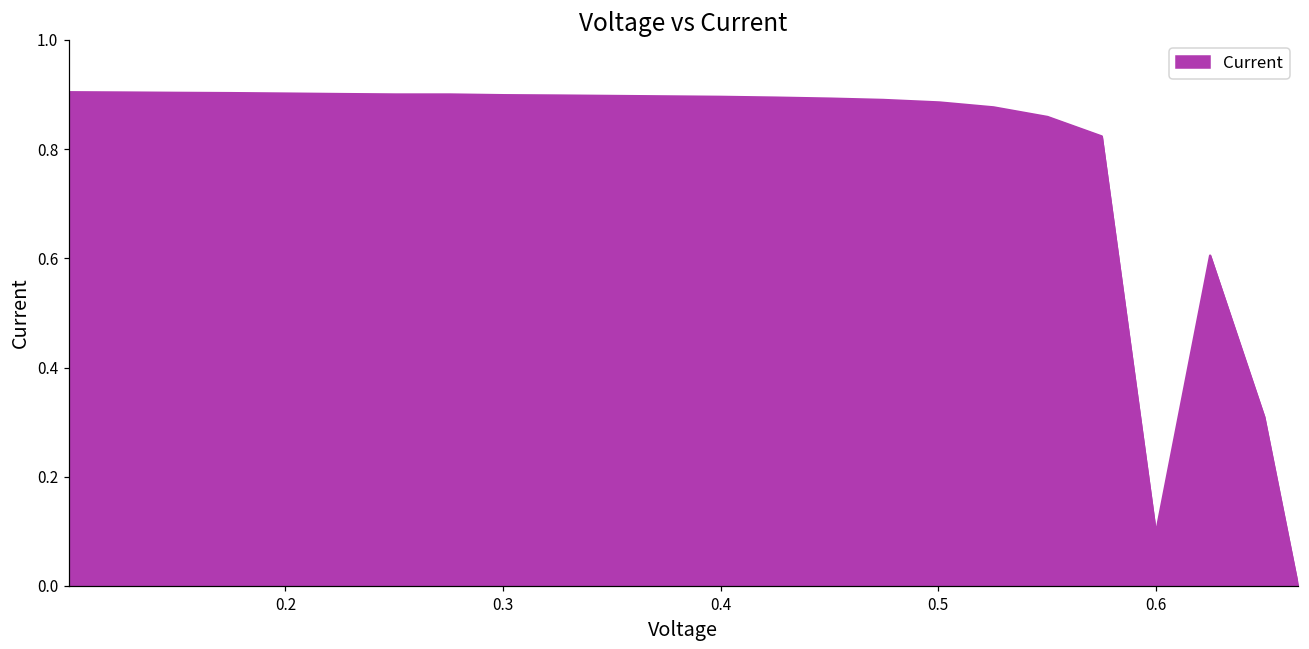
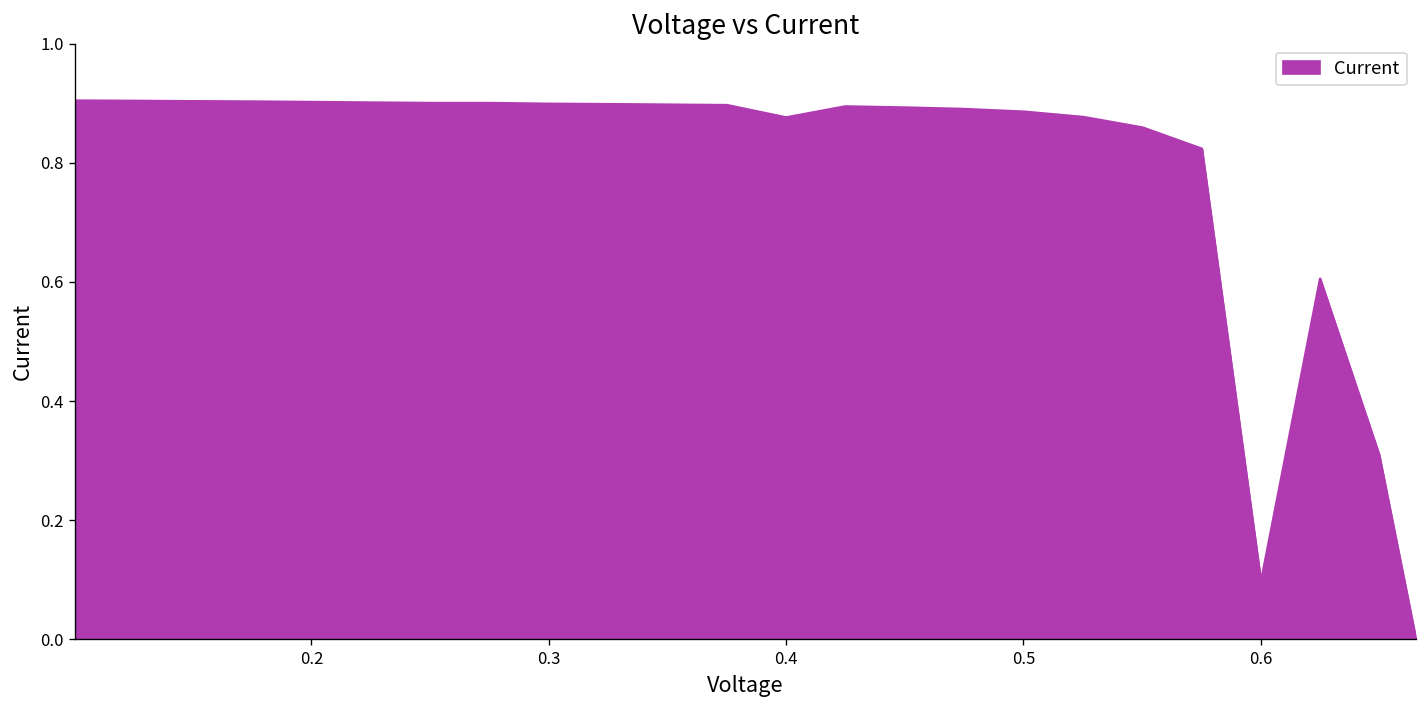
  {
    "0.2": 0.90,
-   "0.4": 0.90,
+   "0.4": 0.88,
    "0.6": 0.10
  }
